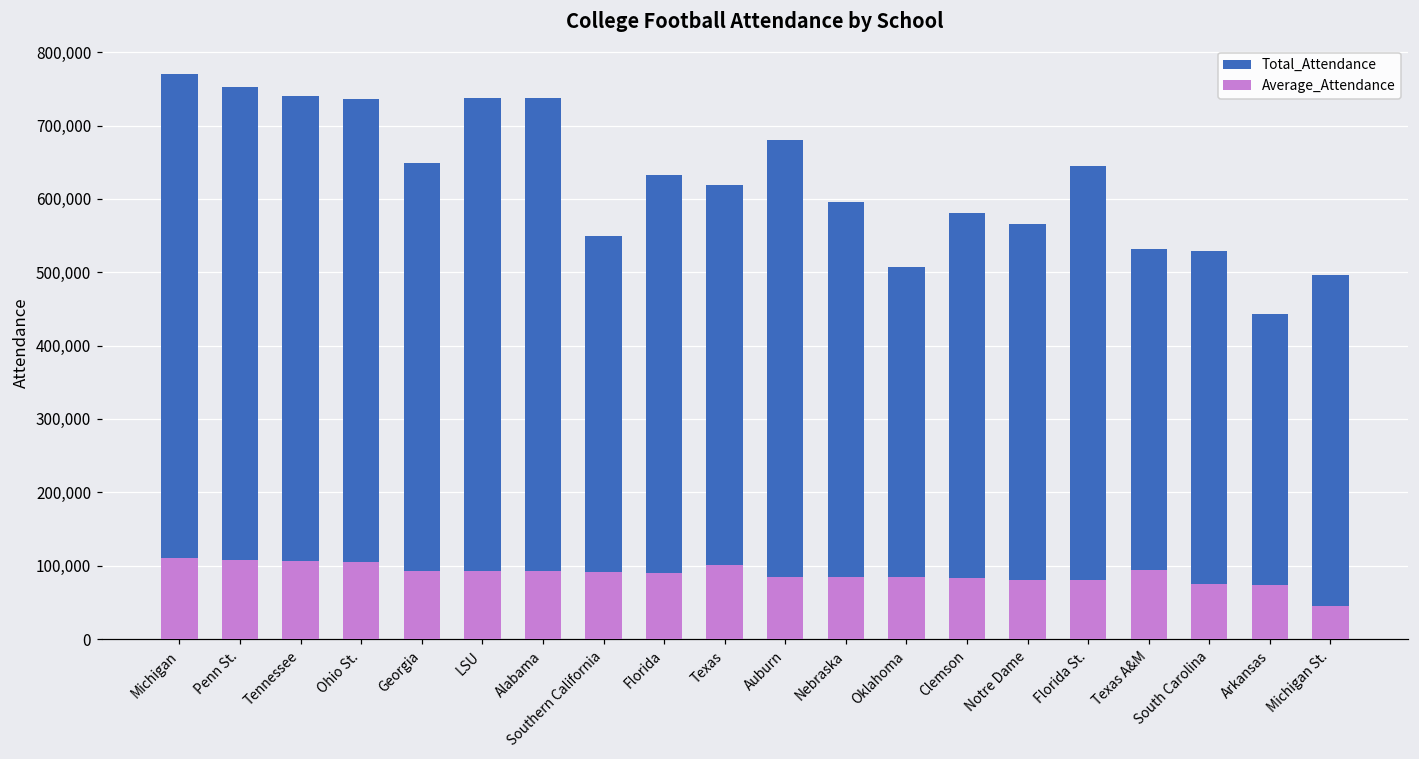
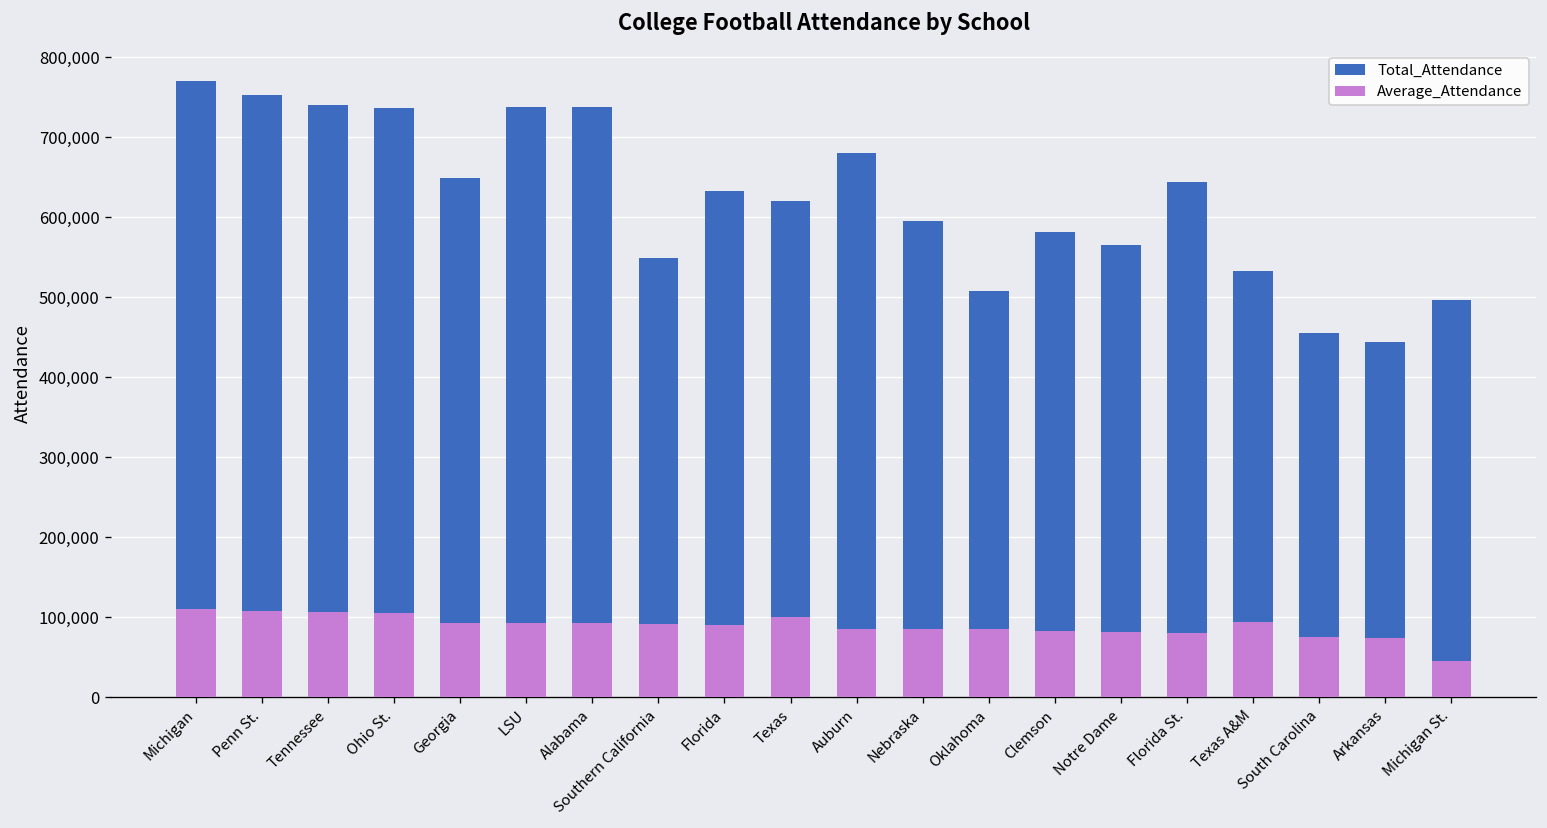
  {
    "Total_Attendance": {
      "Michigan": "770,000",
      "Penn St.": "750,000",
      "Tennessee": "740,000",
      "Ohio St.": "740,000",
      "Georgia": "650,000",
      "LSU": "740,000",
      "Alabama": "740,000",
      "Southern California": "550,000",
      "Florida": "630,000",
      "Texas": "620,000",
      "Auburn": "680,000",
      "Nebraska": "600,000",
      "Oklahoma": "510,000",
      "Clemson": "580,000",
      "Notre Dame": "570,000",
      "Florida St.": "640,000",
      "Texas A&M": "530,000",
-     "South Carolina": "530,000",
+     "South Carolina": "460,000",
      "Arkansas": "440,000",
      "Michigan St.": "500,000"
    }
  }
